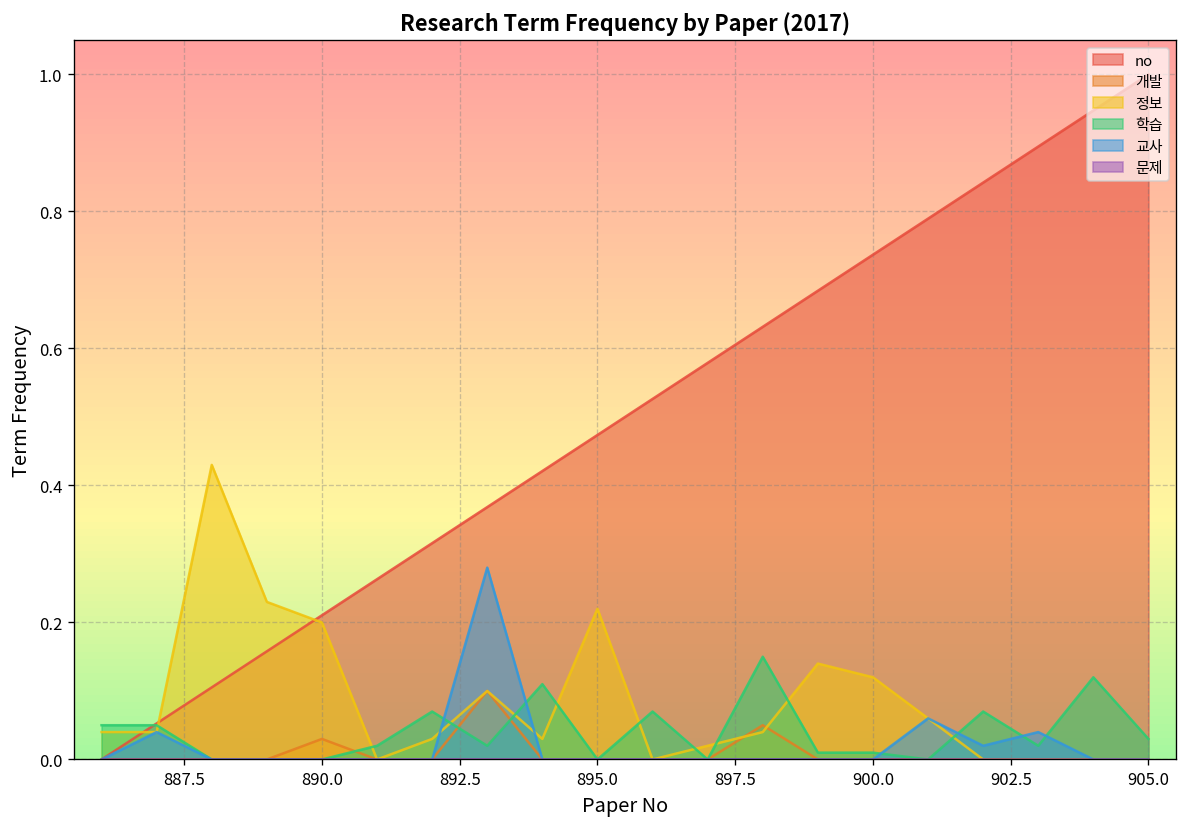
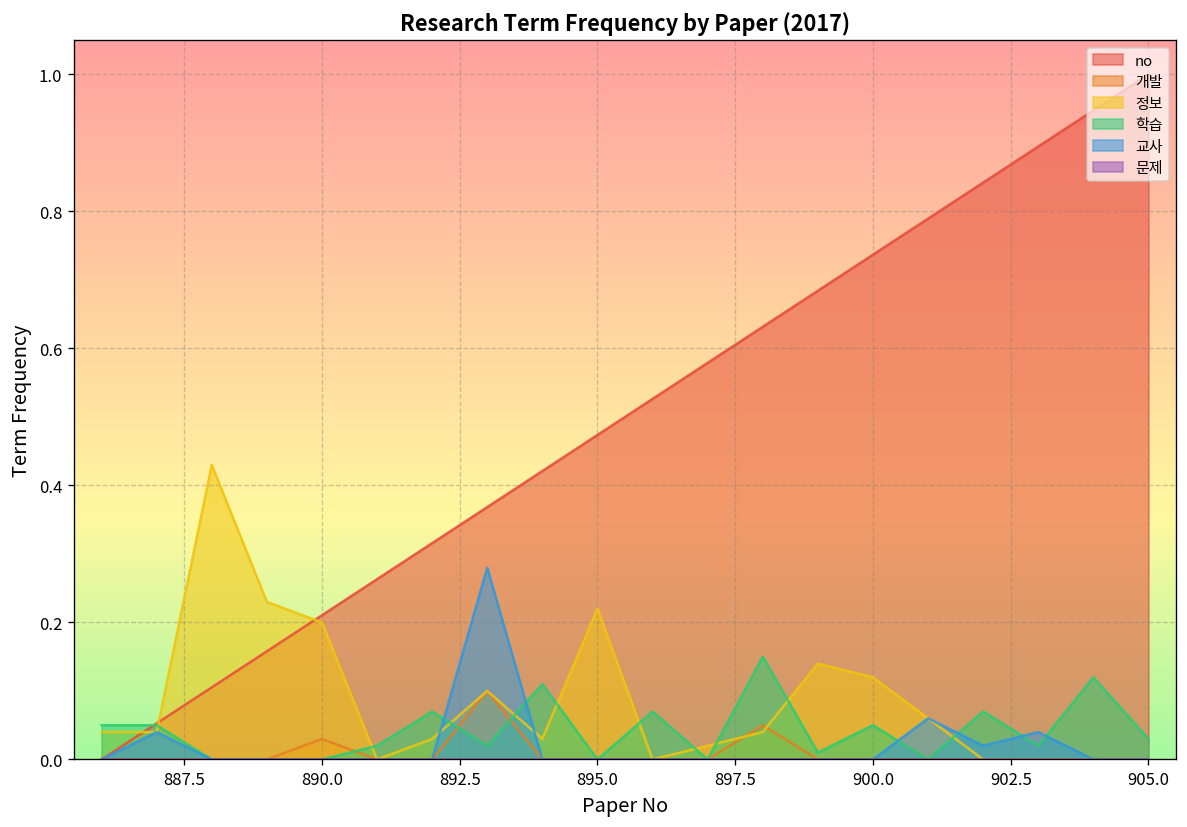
  {
    "정보": {
      "890.0": 0.20,
      "895.0": 0.22,
      "900.0": 0.12
    },
    "학습": {
-     "900.0": 0.01,
+     "900.0": 0.05,
      "905.0": 0.03
    }
  }
